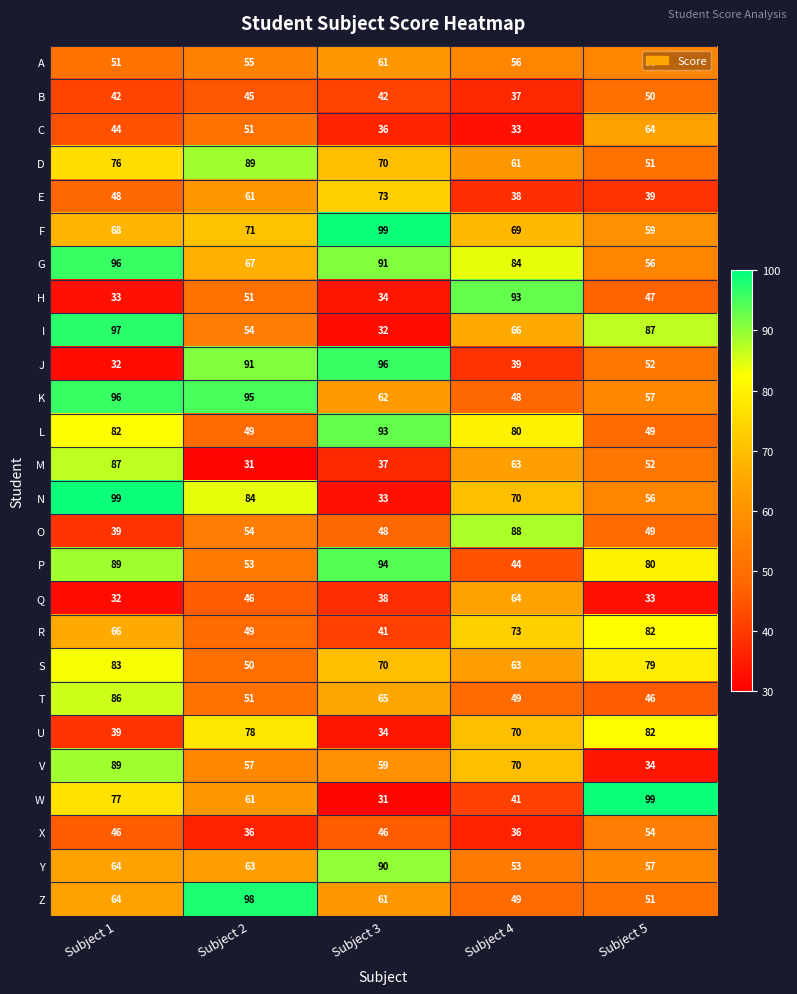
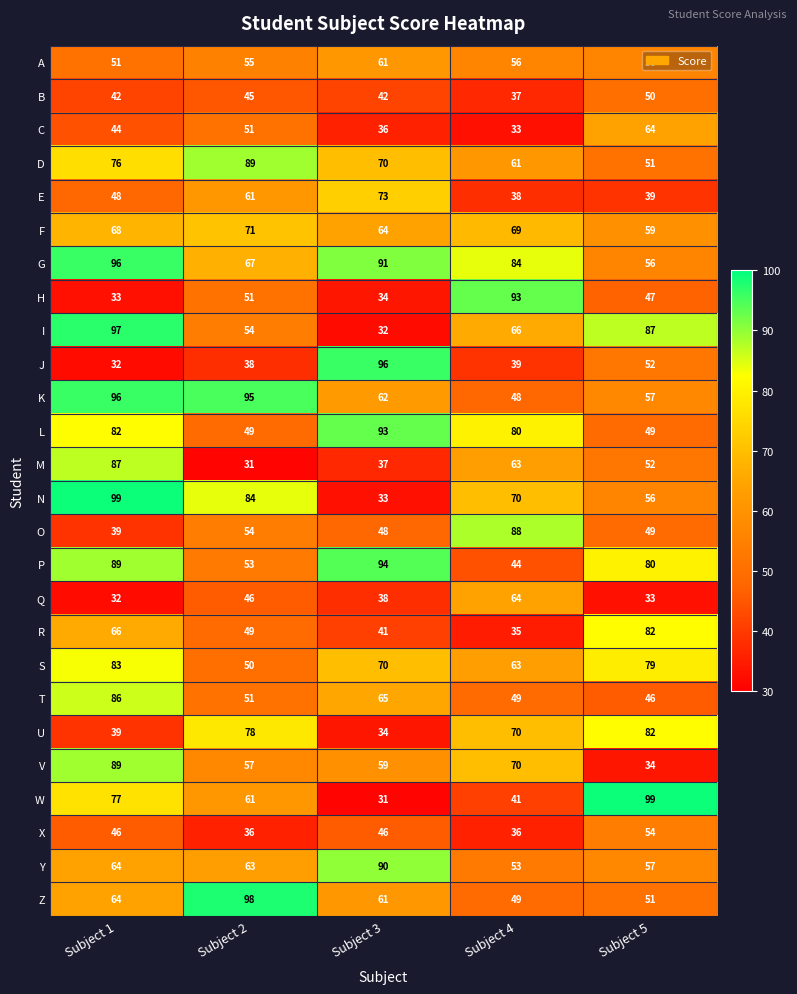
  {
    "A": {
      "Subject 1": 51,
      "Subject 2": 55,
      "Subject 3": 61,
      "Subject 4": 56
    },
    "B": {
      "Subject 1": 42,
      "Subject 2": 45,
      "Subject 3": 42,
      "Subject 4": 37,
      "Subject 5": 50
    },
    "C": {
      "Subject 1": 44,
      "Subject 2": 51,
      "Subject 3": 36,
      "Subject 4": 33,
      "Subject 5": 64
    },
    "D": {
      "Subject 1": 76,
      "Subject 2": 89,
      "Subject 3": 70,
      "Subject 4": 61,
      "Subject 5": 51
    },
    "E": {
      "Subject 1": 48,
      "Subject 2": 61,
      "Subject 3": 73,
      "Subject 4": 38,
      "Subject 5": 39
    },
    "F": {
      "Subject 1": 68,
      "Subject 2": 71,
-     "Subject 3": 99,
+     "Subject 3": 64,
      "Subject 4": 69,
      "Subject 5": 59
    },
    "G": {
      "Subject 1": 96,
      "Subject 2": 67,
      "Subject 3": 91,
      "Subject 4": 84,
      "Subject 5": 56
    },
    "H": {
      "Subject 1": 33,
      "Subject 2": 51,
      "Subject 3": 34,
      "Subject 4": 93,
      "Subject 5": 47
    },
    "I": {
      "Subject 1": 97,
      "Subject 2": 54,
      "Subject 3": 32,
      "Subject 4": 66,
      "Subject 5": 87
    },
    "J": {
      "Subject 1": 32,
-     "Subject 2": 91,
+     "Subject 2": 38,
      "Subject 3": 96,
      "Subject 4": 39,
      "Subject 5": 52
    },
    "K": {
      "Subject 1": 96,
      "Subject 2": 95,
      "Subject 3": 62,
      "Subject 4": 48,
      "Subject 5": 57
    },
    "L": {
      "Subject 1": 82,
      "Subject 2": 49,
      "Subject 3": 93,
      "Subject 4": 80,
      "Subject 5": 49
    },
    "M": {
      "Subject 1": 87,
      "Subject 2": 31,
      "Subject 3": 37,
      "Subject 4": 63,
      "Subject 5": 52
    },
    "N": {
      "Subject 1": 99,
      "Subject 2": 84,
      "Subject 3": 33,
      "Subject 4": 70,
      "Subject 5": 56
    },
    "O": {
      "Subject 1": 39,
      "Subject 2": 54,
      "Subject 3": 48,
      "Subject 4": 88,
      "Subject 5": 49
    },
    "P": {
      "Subject 1": 89,
      "Subject 2": 53,
      "Subject 3": 94,
      "Subject 4": 44,
      "Subject 5": 80
    },
    "Q": {
      "Subject 1": 32,
      "Subject 2": 46,
      "Subject 3": 38,
      "Subject 4": 64,
      "Subject 5": 33
    },
    "R": {
      "Subject 1": 66,
      "Subject 2": 49,
      "Subject 3": 41,
-     "Subject 4": 73,
+     "Subject 4": 35,
      "Subject 5": 82
    },
    "S": {
      "Subject 1": 83,
      "Subject 2": 50,
      "Subject 3": 70,
      "Subject 4": 63,
      "Subject 5": 79
    },
    "T": {
      "Subject 1": 86,
      "Subject 2": 51,
      "Subject 3": 65,
      "Subject 4": 49,
      "Subject 5": 46
    },
    "U": {
      "Subject 1": 39,
      "Subject 2": 78,
      "Subject 3": 34,
      "Subject 4": 70,
      "Subject 5": 82
    },
    "V": {
      "Subject 1": 89,
      "Subject 2": 57,
      "Subject 3": 59,
      "Subject 4": 70,
      "Subject 5": 34
    },
    "W": {
      "Subject 1": 77,
      "Subject 2": 61,
      "Subject 3": 31,
      "Subject 4": 41,
      "Subject 5": 99
    },
    "X": {
      "Subject 1": 46,
      "Subject 2": 36,
      "Subject 3": 46,
      "Subject 4": 36,
      "Subject 5": 54
    },
    "Y": {
      "Subject 1": 64,
      "Subject 2": 63,
      "Subject 3": 90,
      "Subject 4": 53,
      "Subject 5": 57
    },
    "Z": {
      "Subject 1": 64,
      "Subject 2": 98,
      "Subject 3": 61,
      "Subject 4": 49,
      "Subject 5": 51
    }
  }
